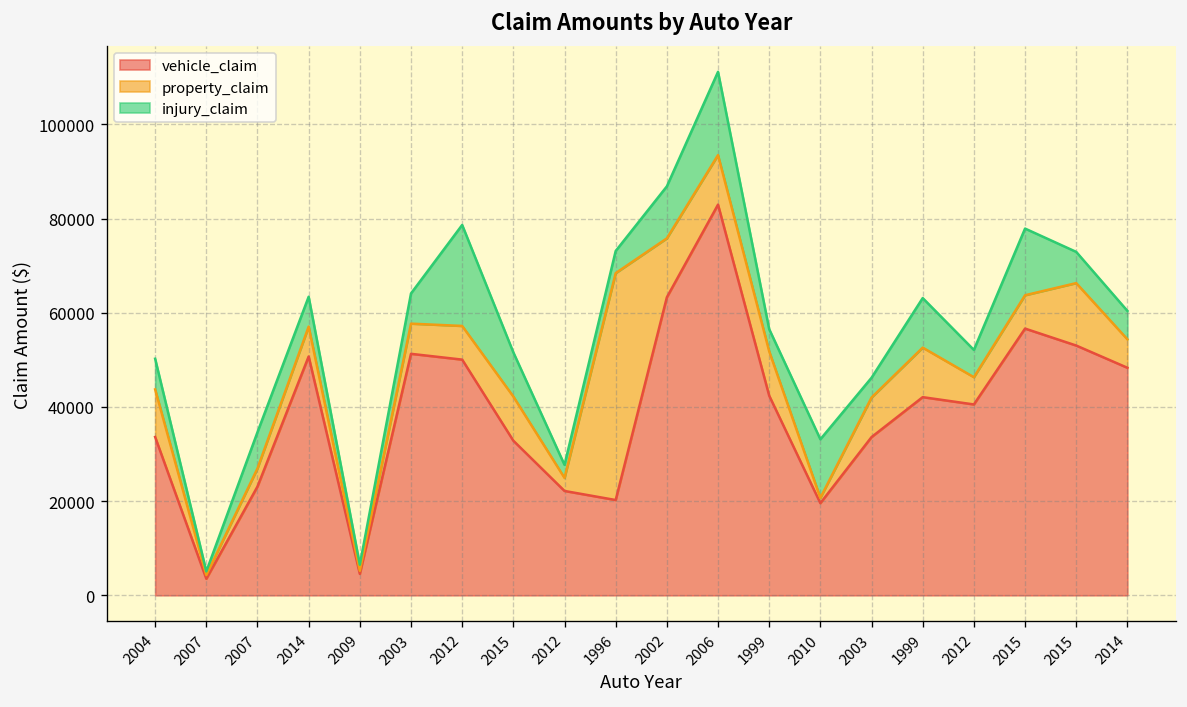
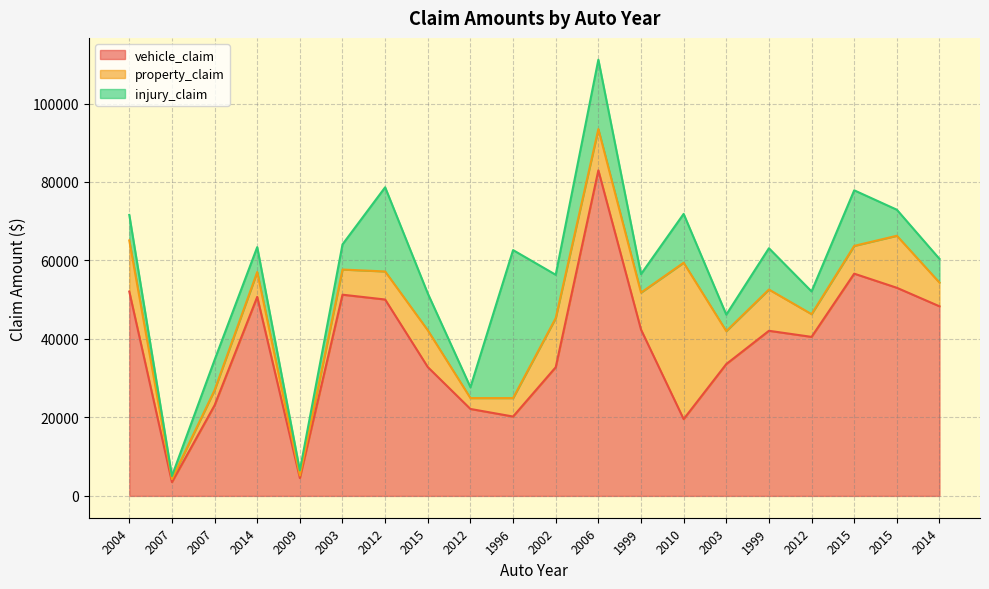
  {
    "vehicle_claim": {
-     "2004": 34000,
+     "2004": 52000,
      "2009": 5000,
      "1996": 20000,
-     "2002": 63000,
+     "2002": 33000,
      "2006": 83000,
      "2010": 20000
    },
    "property_claim": {
-     "2004": 10000,
+     "2004": 13000,
      "2009": 1000,
-     "1996": 48000,
+     "1996": 5000,
      "2002": 13000,
      "2006": 11000,
-     "2010": 1000
+     "2010": 40000
    },
    "injury_claim": {
      "2004": 7000,
      "2009": 1000,
-     "1996": 5000,
+     "1996": 38000,
      "2002": 11000,
      "2006": 18000,
      "2010": 12000
    }
  }
